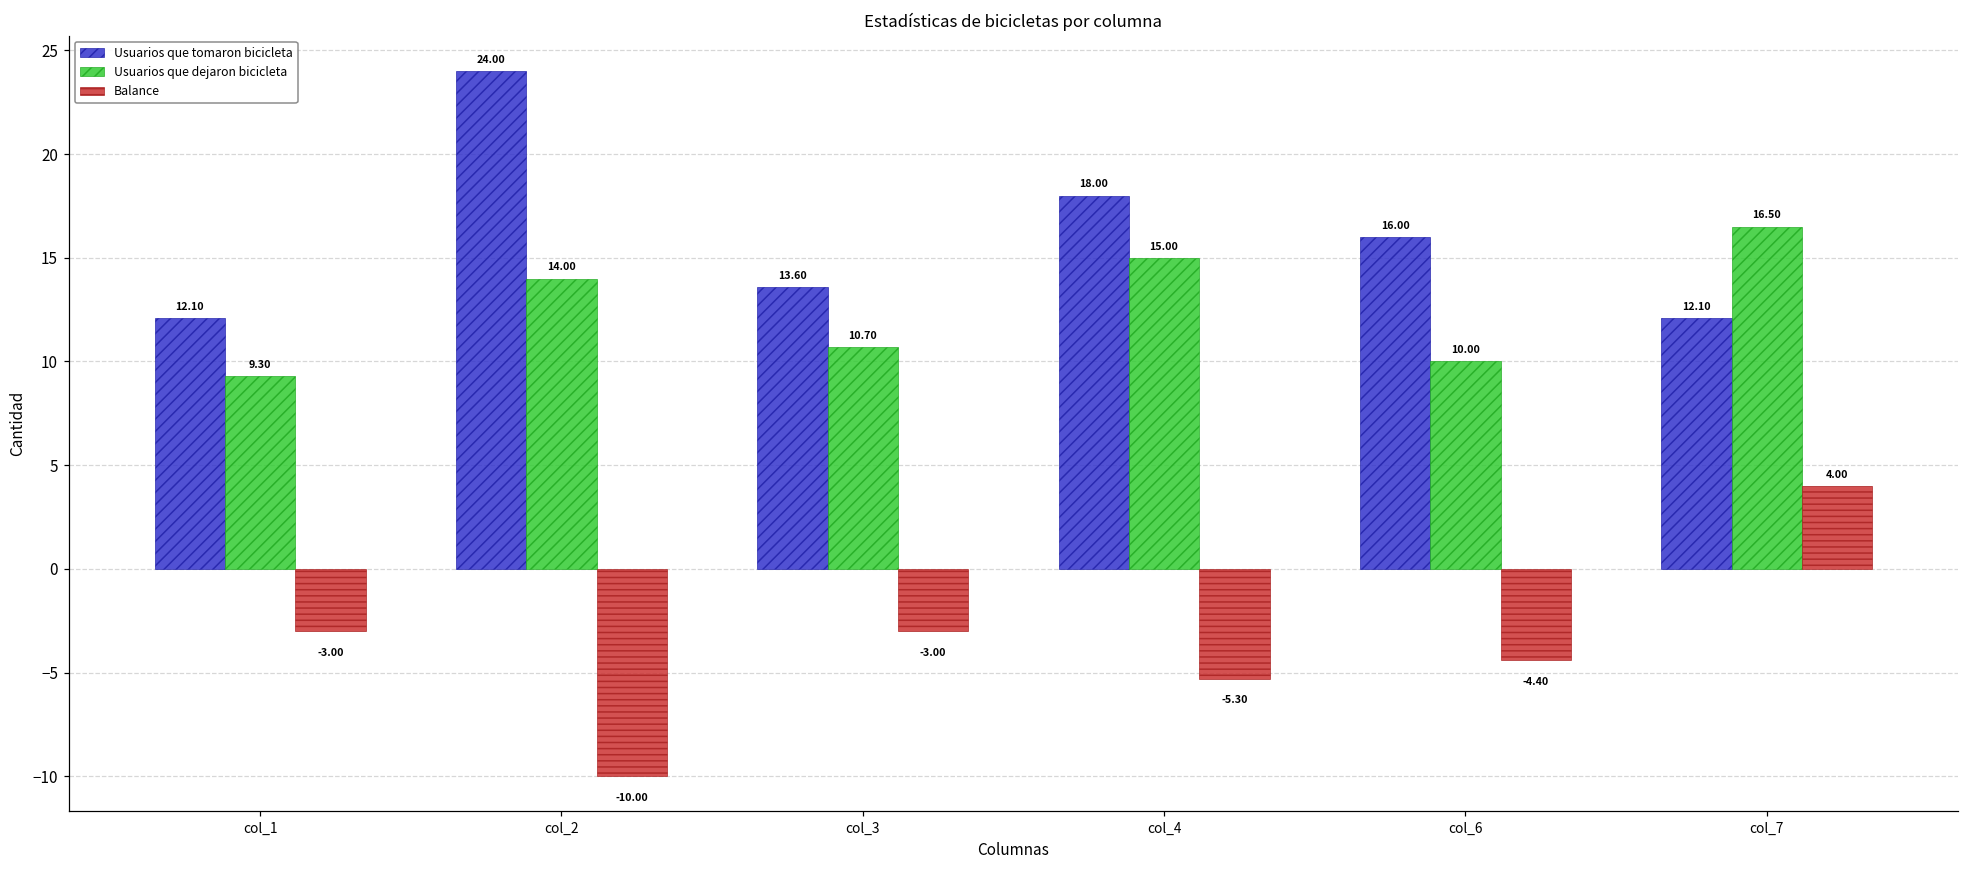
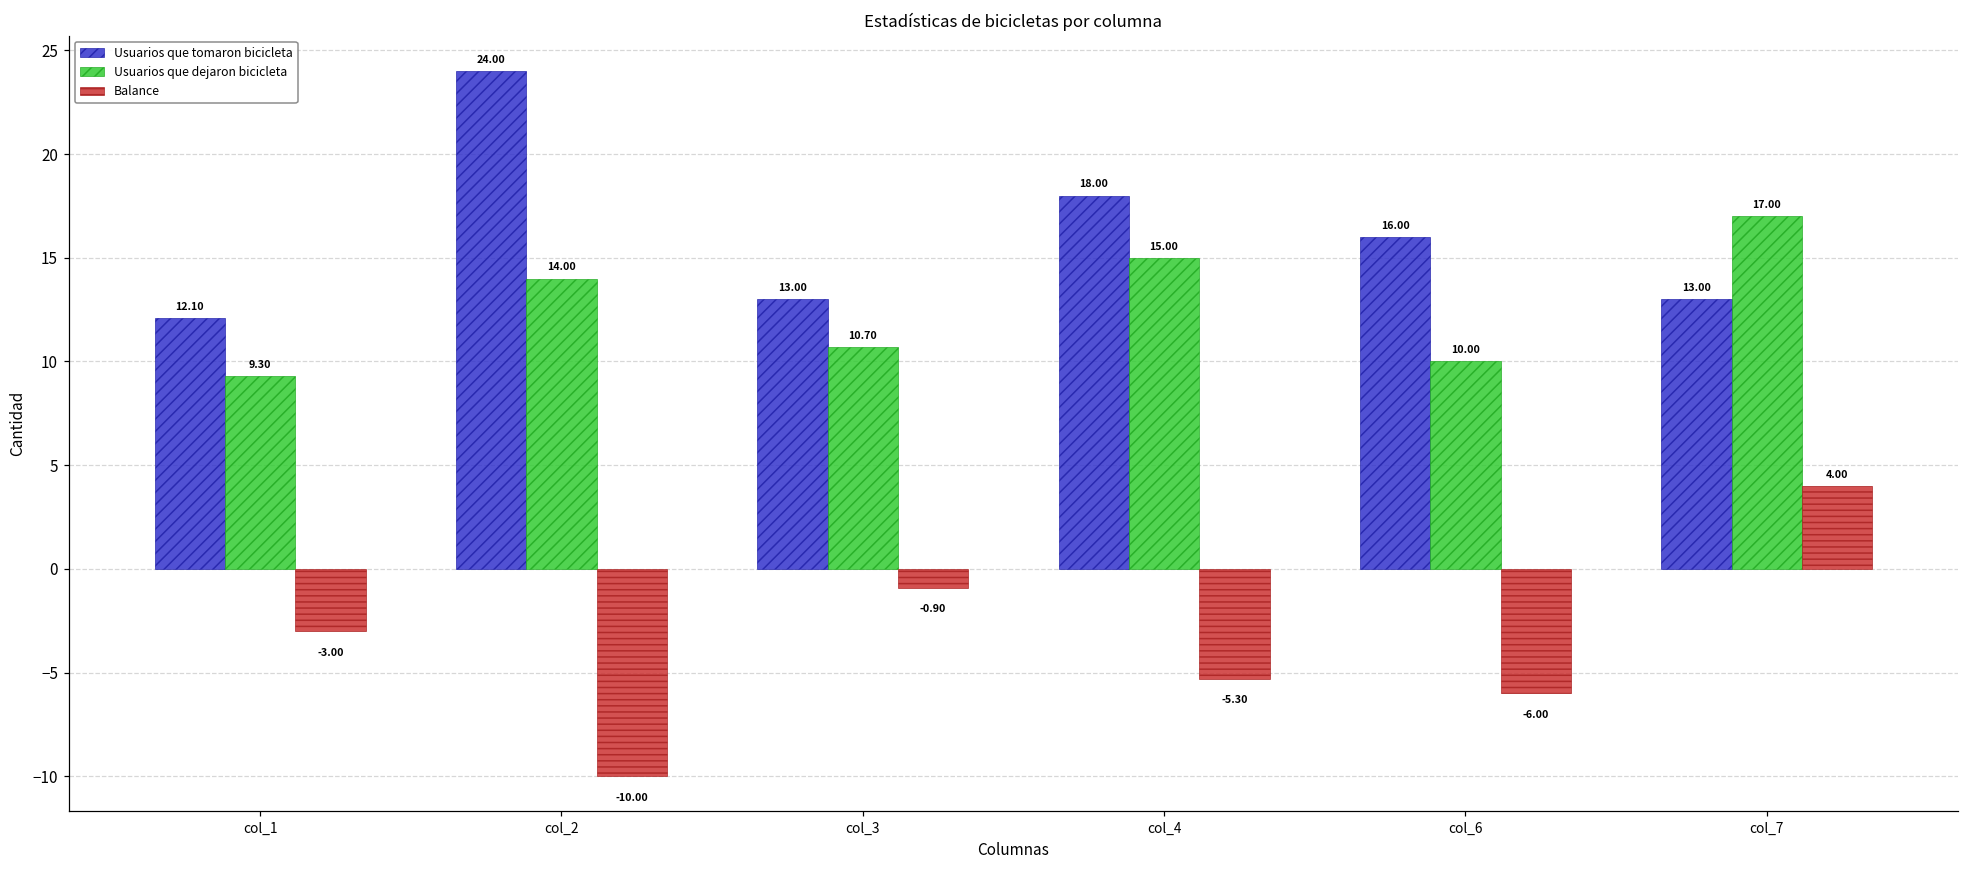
  {
    "Usuarios que tomaron bicicleta": {
      "col_1": 12.10,
      "col_2": 24.00,
-     "col_3": 13.60,
+     "col_3": 13.00,
      "col_4": 18.00,
      "col_6": 16.00,
-     "col_7": 12.10
+     "col_7": 13.00
    },
    "Usuarios que dejaron bicicleta": {
      "col_1": 9.30,
      "col_2": 14.00,
      "col_3": 10.70,
      "col_4": 15.00,
      "col_6": 10.00,
-     "col_7": 16.50
+     "col_7": 17.00
    },
    "Balance": {
      "col_1": -3.00,
      "col_2": -10.00,
-     "col_3": -3.00,
+     "col_3": -0.90,
      "col_4": -5.30,
-     "col_6": -4.40,
+     "col_6": -6.00,
      "col_7": 4.00
    }
  }
